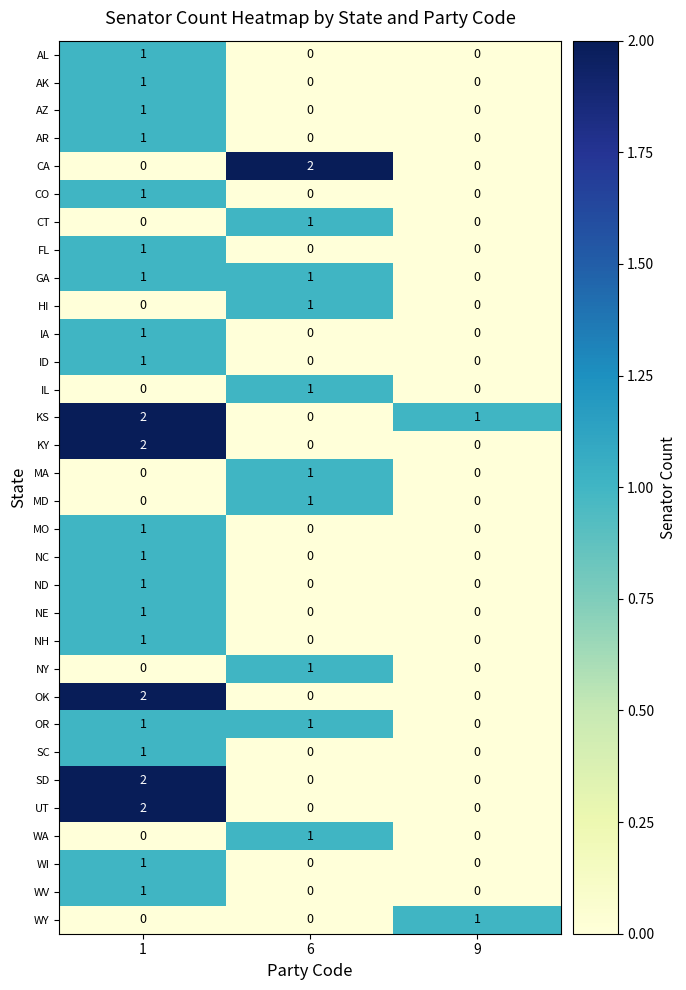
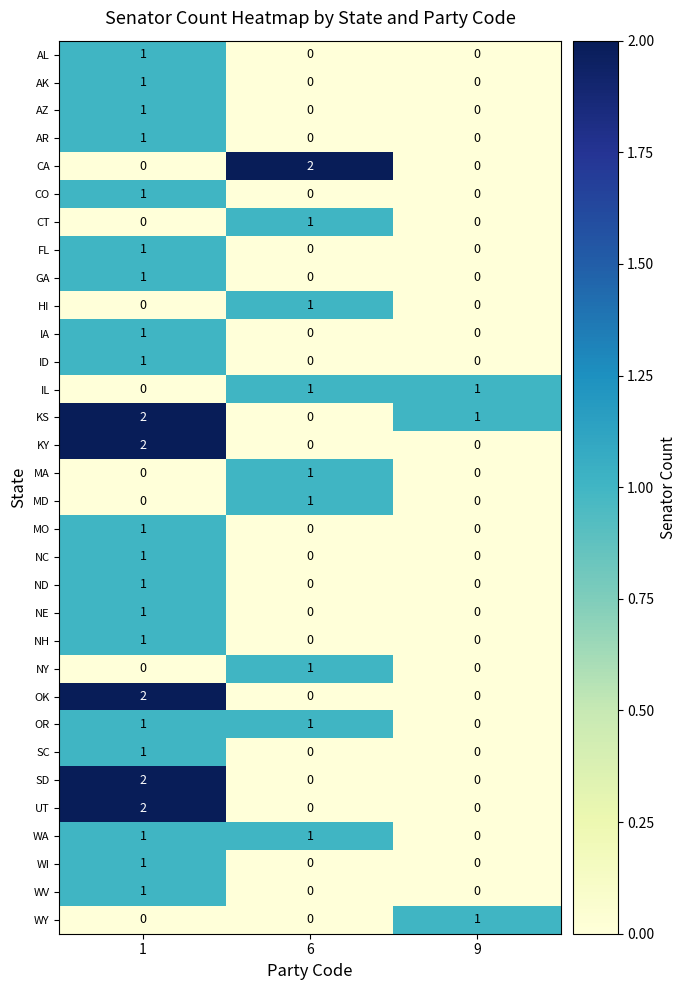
  {
    "AL": {
      "1": 1,
      "6": 0,
      "9": 0
    },
    "AK": {
      "1": 1,
      "6": 0,
      "9": 0
    },
    "AZ": {
      "1": 1,
      "6": 0,
      "9": 0
    },
    "AR": {
      "1": 1,
      "6": 0,
      "9": 0
    },
    "CA": {
      "1": 0,
      "6": 2,
      "9": 0
    },
    "CO": {
      "1": 1,
      "6": 0,
      "9": 0
    },
    "CT": {
      "1": 0,
      "6": 1,
      "9": 0
    },
    "FL": {
      "1": 1,
      "6": 0,
      "9": 0
    },
    "GA": {
      "1": 1,
-     "6": 1,
+     "6": 0,
      "9": 0
    },
    "HI": {
      "1": 0,
      "6": 1,
      "9": 0
    },
    "IA": {
      "1": 1,
      "6": 0,
      "9": 0
    },
    "ID": {
      "1": 1,
      "6": 0,
      "9": 0
    },
    "IL": {
      "1": 0,
      "6": 1,
-     "9": 0
+     "9": 1
    },
    "KS": {
      "1": 2,
      "6": 0,
      "9": 1
    },
    "KY": {
      "1": 2,
      "6": 0,
      "9": 0
    },
    "MA": {
      "1": 0,
      "6": 1,
      "9": 0
    },
    "MD": {
      "1": 0,
      "6": 1,
      "9": 0
    },
    "MO": {
      "1": 1,
      "6": 0,
      "9": 0
    },
    "NC": {
      "1": 1,
      "6": 0,
      "9": 0
    },
    "ND": {
      "1": 1,
      "6": 0,
      "9": 0
    },
    "NE": {
      "1": 1,
      "6": 0,
      "9": 0
    },
    "NH": {
      "1": 1,
      "6": 0,
      "9": 0
    },
    "NY": {
      "1": 0,
      "6": 1,
      "9": 0
    },
    "OK": {
      "1": 2,
      "6": 0,
      "9": 0
    },
    "OR": {
      "1": 1,
      "6": 1,
      "9": 0
    },
    "SC": {
      "1": 1,
      "6": 0,
      "9": 0
    },
    "SD": {
      "1": 2,
      "6": 0,
      "9": 0
    },
    "UT": {
      "1": 2,
      "6": 0,
      "9": 0
    },
    "WA": {
-     "1": 0,
+     "1": 1,
      "6": 1,
      "9": 0
    },
    "WI": {
      "1": 1,
      "6": 0,
      "9": 0
    },
    "WV": {
      "1": 1,
      "6": 0,
      "9": 0
    },
    "WY": {
      "1": 0,
      "6": 0,
      "9": 1
    }
  }
